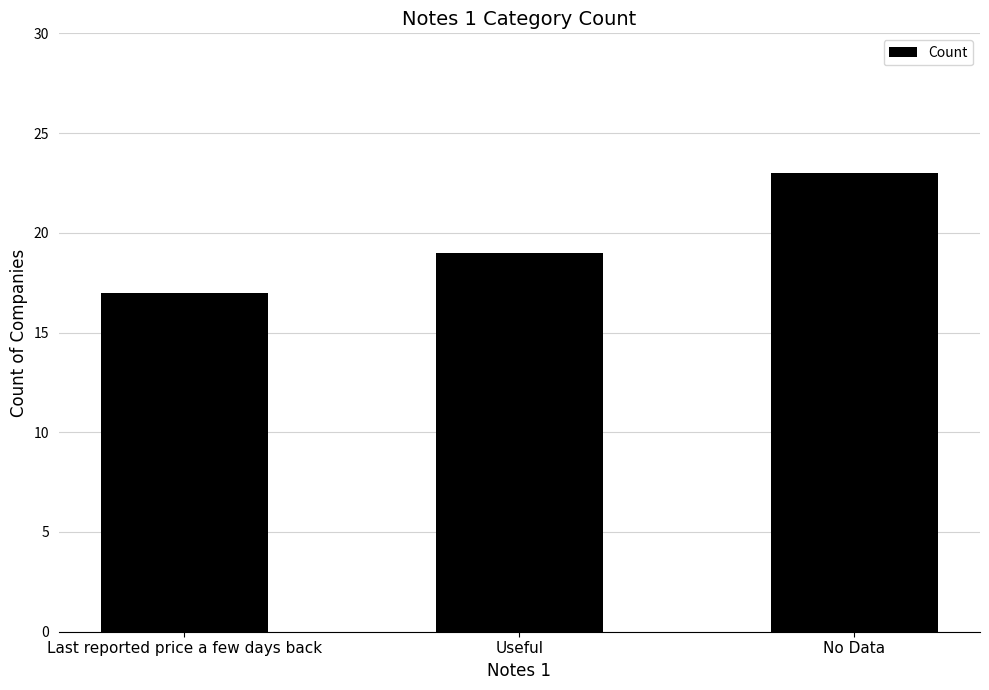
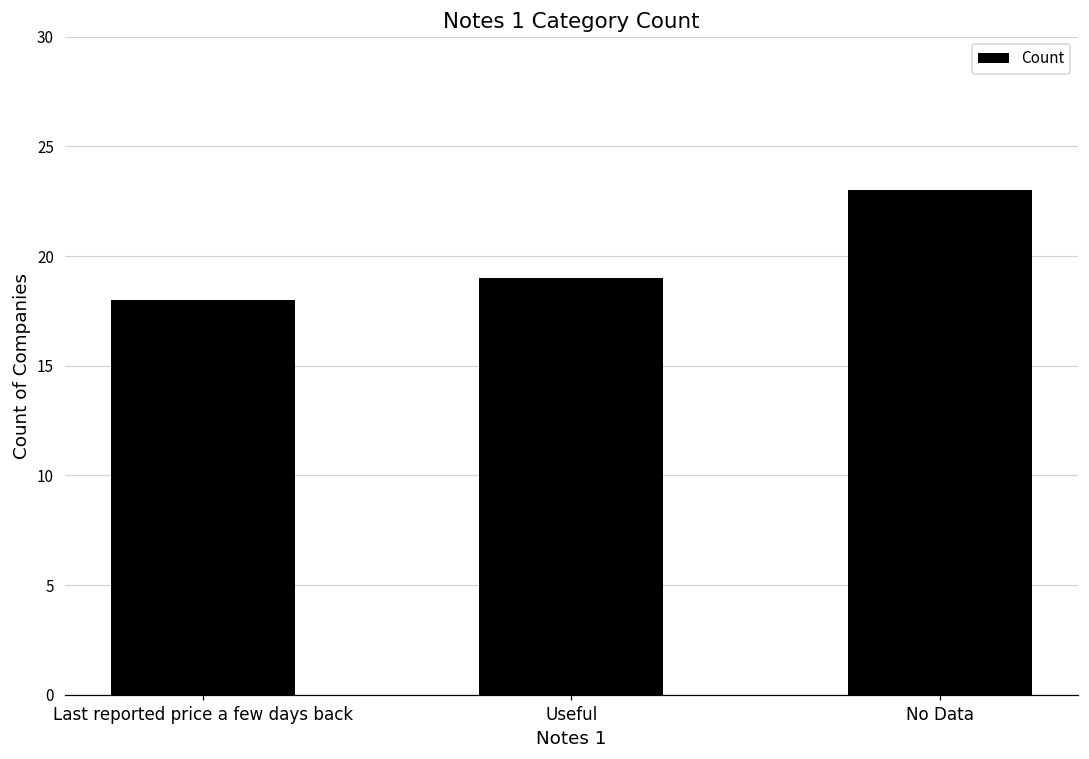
  {
-   "Last reported price a few days back": 17,
+   "Last reported price a few days back": 18,
    "Useful": 19,
    "No Data": 23
  }
